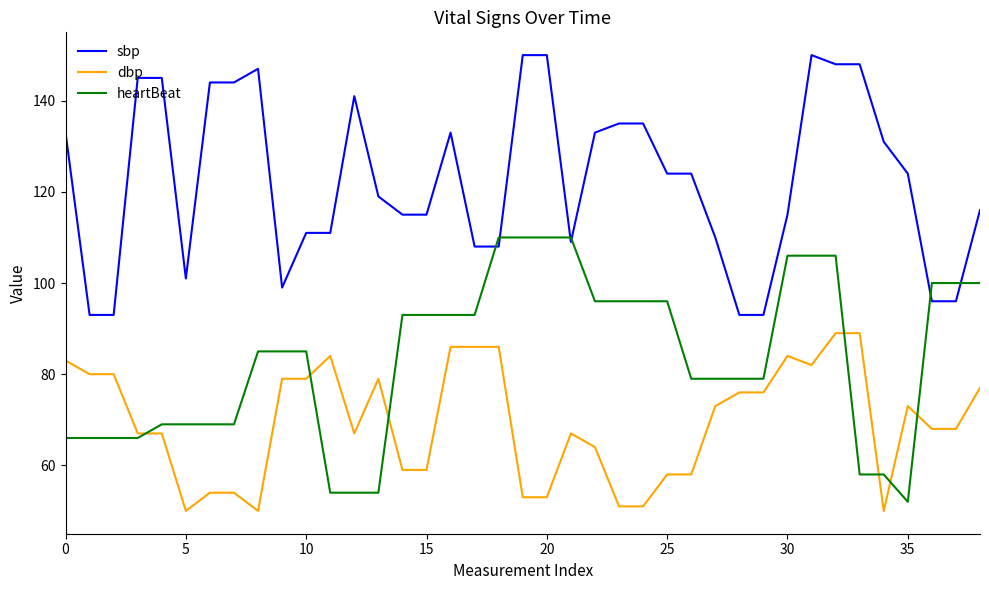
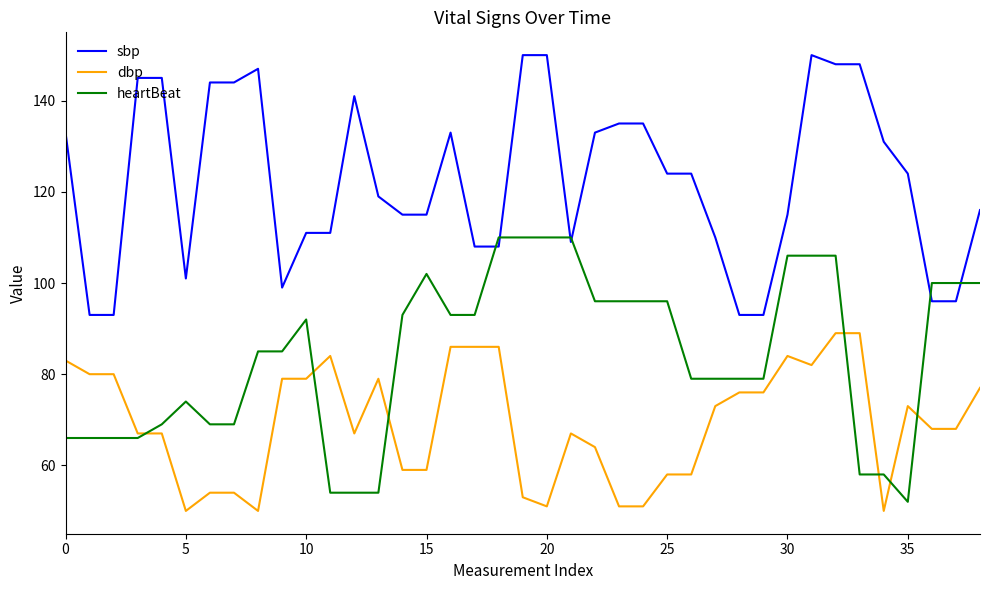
  {
    "sbp": {
      "0": 133,
      "5": 101,
      "10": 111,
      "15": 115,
      "20": 150,
      "25": 124,
      "30": 115,
      "35": 124
    },
    "dbp": {
      "0": 83,
      "5": 50,
      "10": 79,
      "15": 59,
-     "20": 53,
+     "20": 51,
      "25": 58,
      "30": 84,
      "35": 73
    },
    "heartBeat": {
      "0": 66,
-     "5": 69,
-     "10": 85,
-     "15": 93,
+     "5": 74,
+     "10": 92,
+     "15": 102,
      "20": 110,
      "25": 96,
      "30": 106,
      "35": 52
    }
  }
